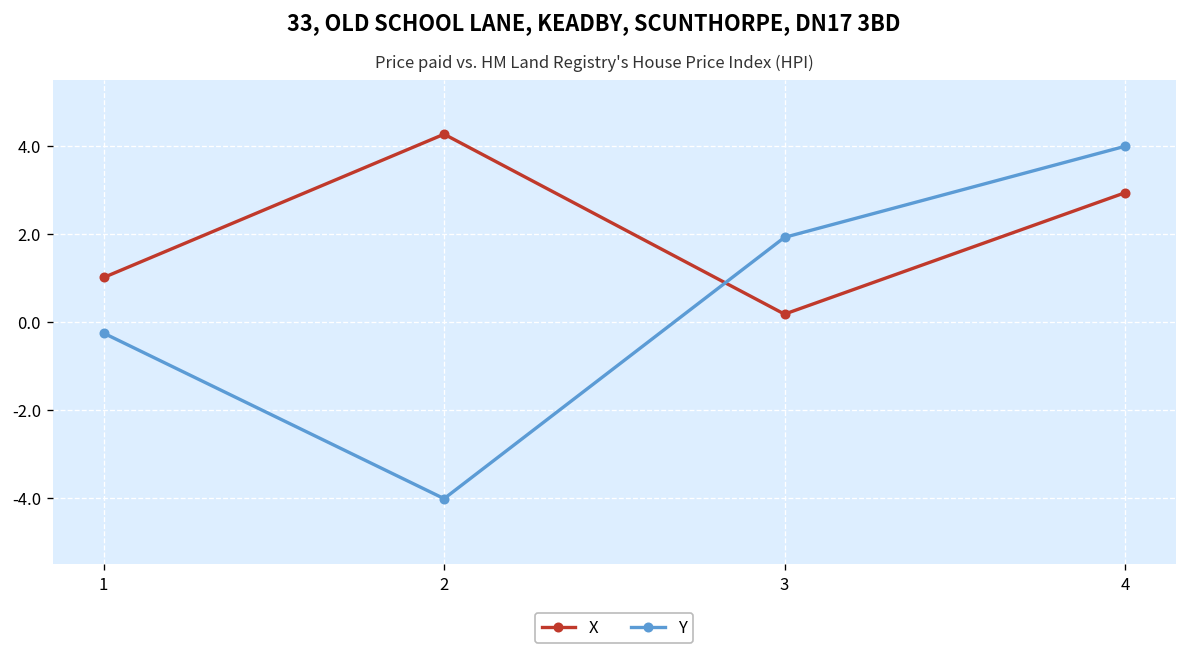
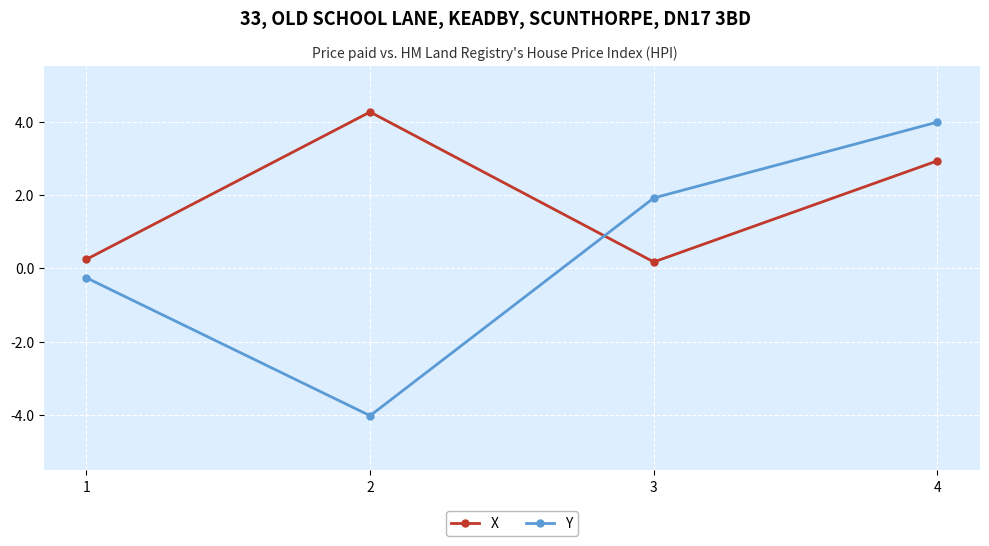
  {
    "X": {
-     "1": 1.0,
+     "1": 0.2,
      "2": 4.3,
      "3": 0.2,
      "4": 2.9
    },
    "Y": {
      "1": -0.3,
      "2": -4.0,
      "3": 1.9,
      "4": 4.0
    }
  }
